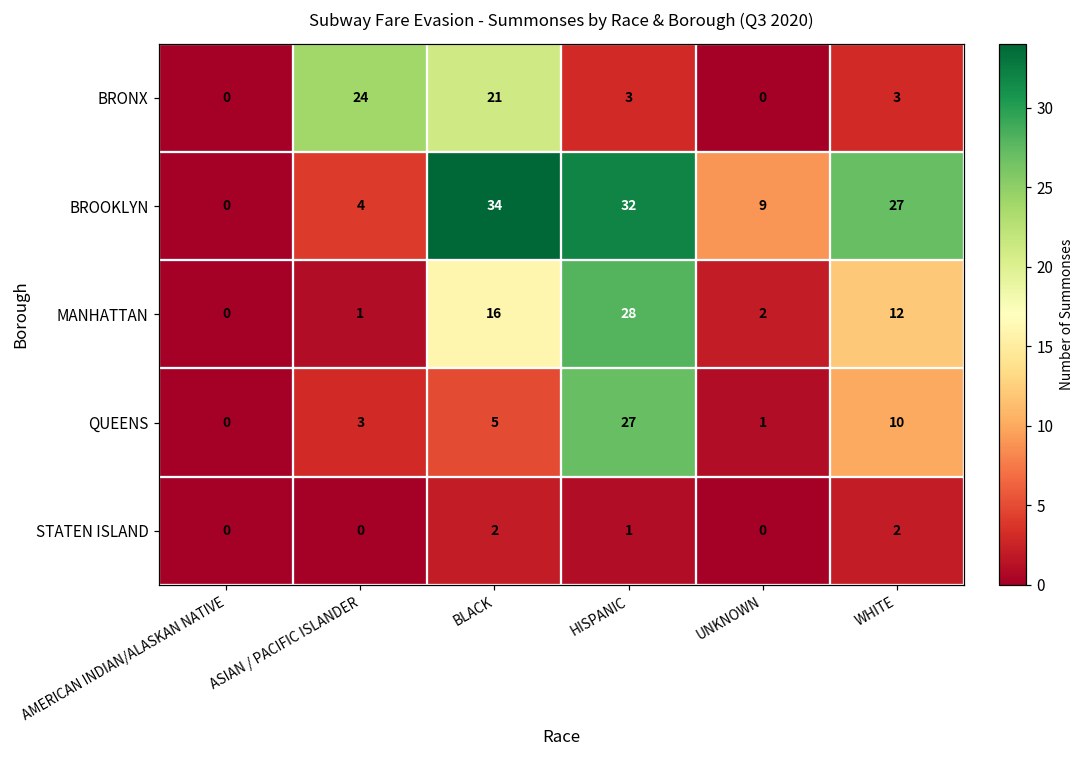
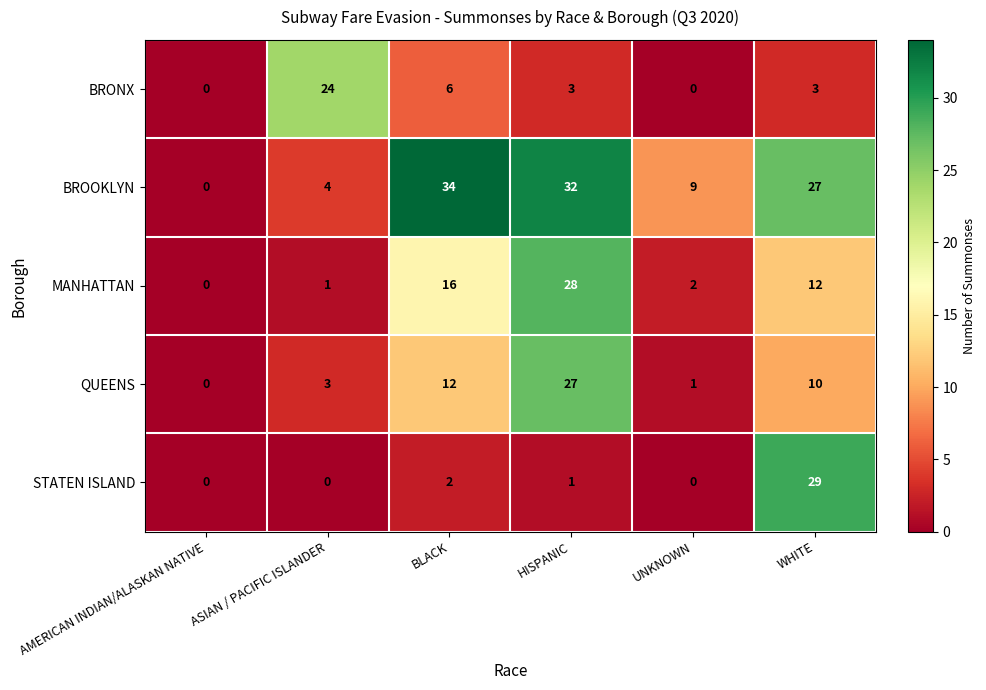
  {
    "BRONX": {
      "AMERICAN INDIAN/ALASKAN NATIVE": 0,
      "ASIAN / PACIFIC ISLANDER": 24,
-     "BLACK": 21,
+     "BLACK": 6,
      "HISPANIC": 3,
      "UNKNOWN": 0,
      "WHITE": 3
    },
    "BROOKLYN": {
      "AMERICAN INDIAN/ALASKAN NATIVE": 0,
      "ASIAN / PACIFIC ISLANDER": 4,
      "BLACK": 34,
      "HISPANIC": 32,
      "UNKNOWN": 9,
      "WHITE": 27
    },
    "MANHATTAN": {
      "AMERICAN INDIAN/ALASKAN NATIVE": 0,
      "ASIAN / PACIFIC ISLANDER": 1,
      "BLACK": 16,
      "HISPANIC": 28,
      "UNKNOWN": 2,
      "WHITE": 12
    },
    "QUEENS": {
      "AMERICAN INDIAN/ALASKAN NATIVE": 0,
      "ASIAN / PACIFIC ISLANDER": 3,
-     "BLACK": 5,
+     "BLACK": 12,
      "HISPANIC": 27,
      "UNKNOWN": 1,
      "WHITE": 10
    },
    "STATEN ISLAND": {
      "AMERICAN INDIAN/ALASKAN NATIVE": 0,
      "ASIAN / PACIFIC ISLANDER": 0,
      "BLACK": 2,
      "HISPANIC": 1,
      "UNKNOWN": 0,
-     "WHITE": 2
+     "WHITE": 29
    }
  }
